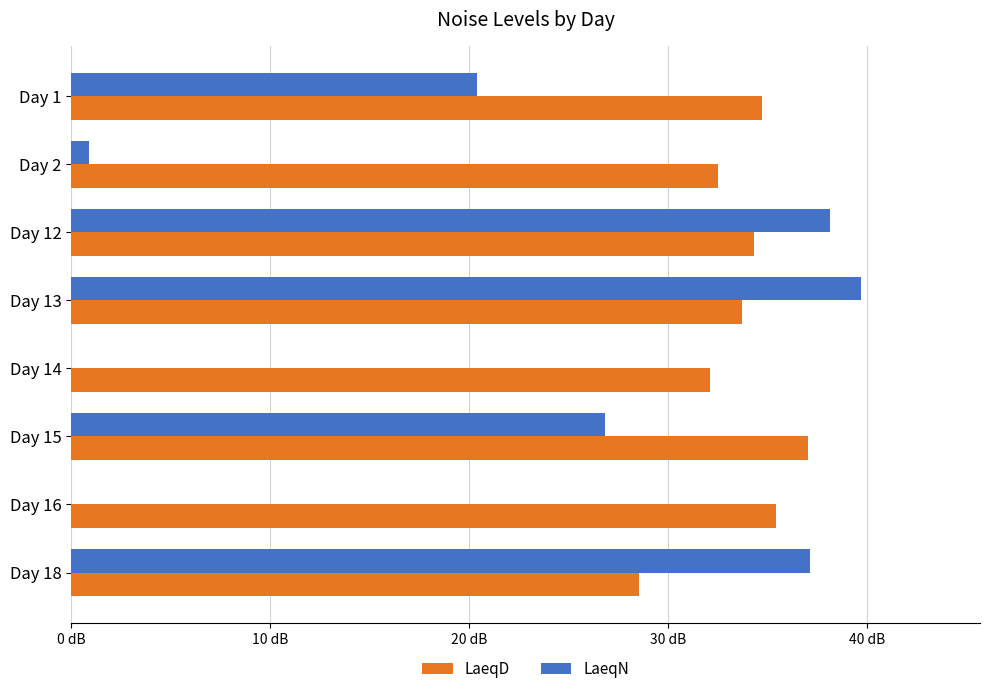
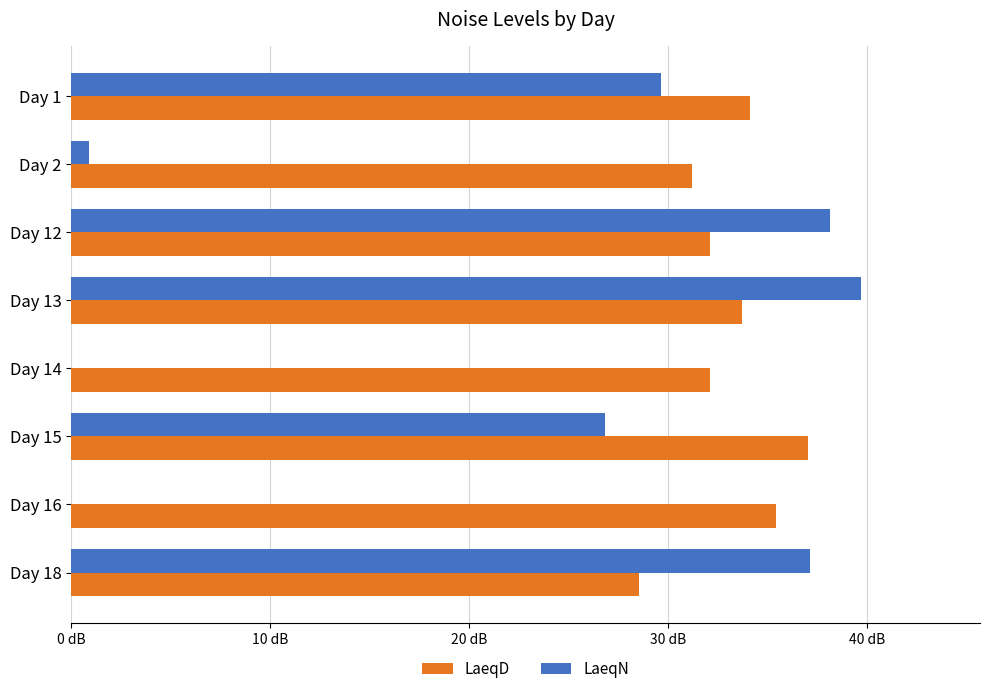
  {
    "LaeqD": {
-     "Day 1": "34.7 dB",
-     "Day 2": "32.5 dB",
-     "Day 12": "34.3 dB",
+     "Day 1": "34.1 dB",
+     "Day 2": "31.2 dB",
+     "Day 12": "32.1 dB",
      "Day 13": "33.7 dB",
      "Day 14": "32.1 dB",
      "Day 15": "37.0 dB",
      "Day 16": "35.4 dB",
      "Day 18": "28.5 dB"
    },
    "LaeqN": {
-     "Day 1": "20.4 dB",
+     "Day 1": "29.6 dB",
      "Day 2": "0.9 dB",
      "Day 12": "38.1 dB",
      "Day 13": "39.7 dB",
      "Day 14": "0.0 dB",
      "Day 15": "26.8 dB",
      "Day 16": "0.0 dB",
      "Day 18": "37.1 dB"
    }
  }
